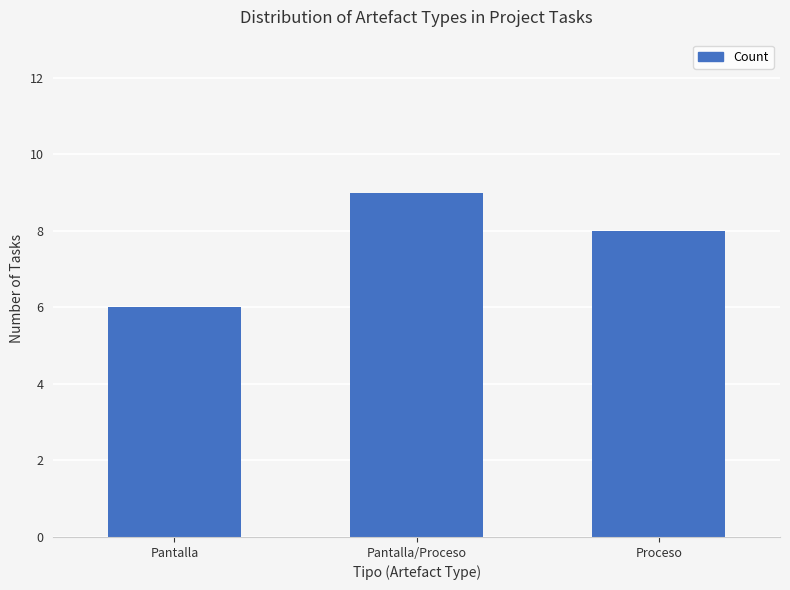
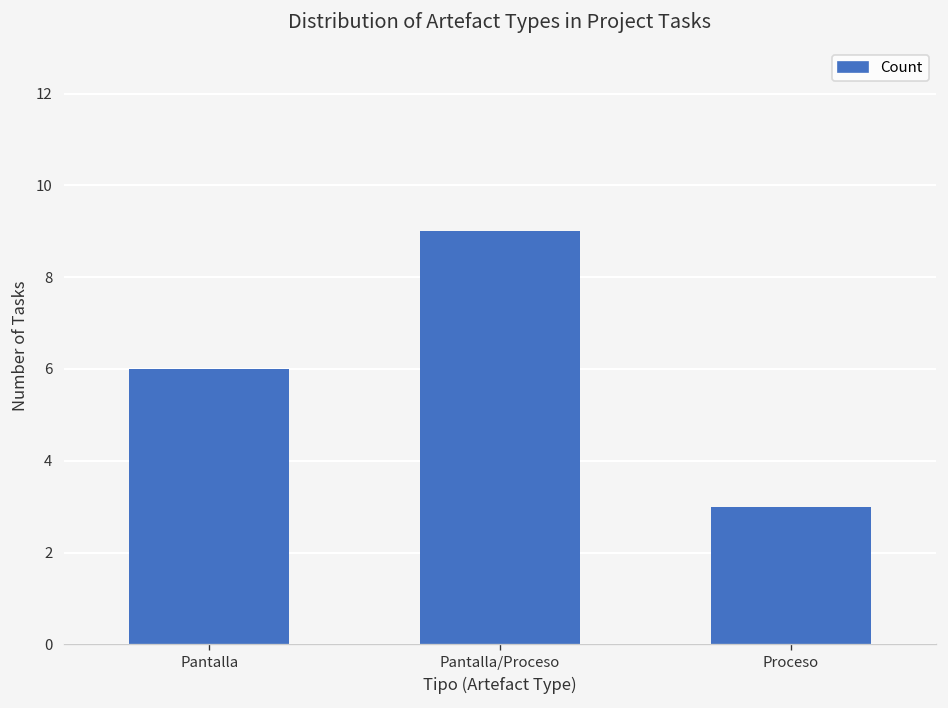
  {
    "Pantalla": 6,
    "Pantalla/Proceso": 9,
-   "Proceso": 8
+   "Proceso": 3
  }
